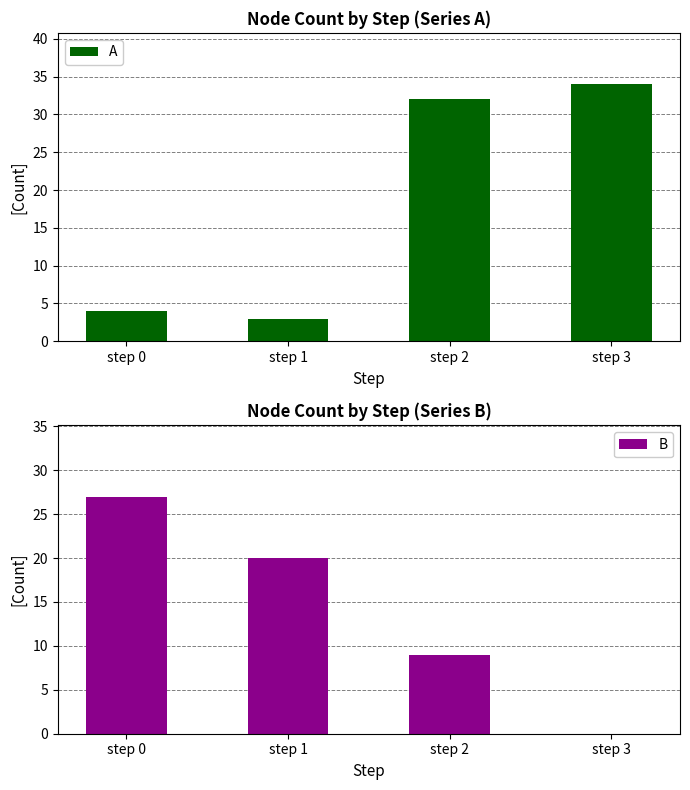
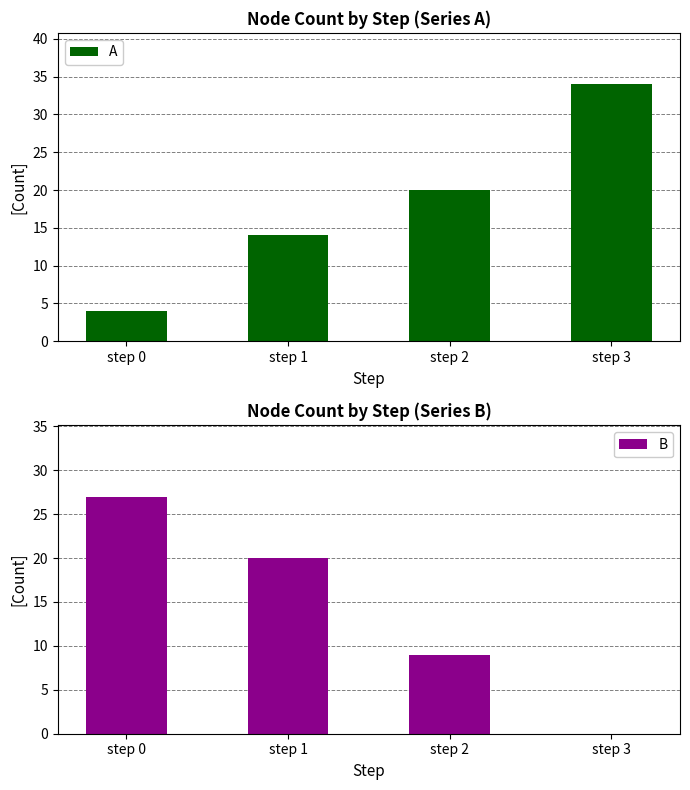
  {
    "Node Count by Step (Series A)": {
      "step 0": 4,
-     "step 1": 3,
-     "step 2": 32,
+     "step 1": 14,
+     "step 2": 20,
      "step 3": 34
    },
    "Node Count by Step (Series B)": {
      "step 0": 27,
      "step 1": 20,
      "step 2": 9,
      "step 3": 0
    }
  }
